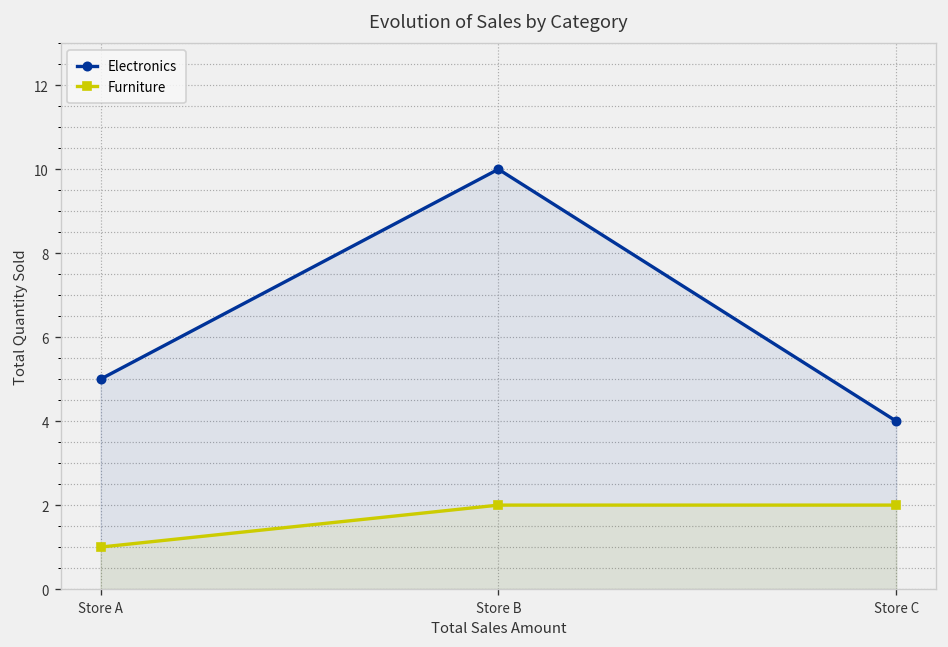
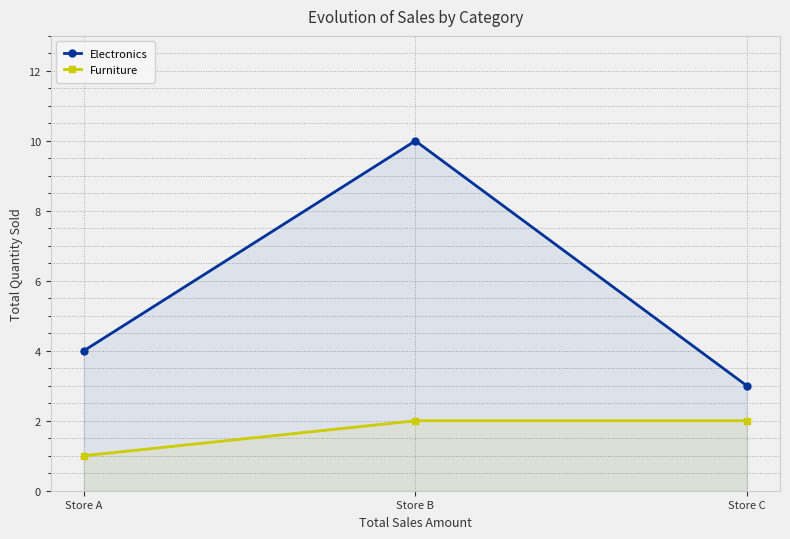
  {
    "Electronics": {
-     "Store A": 5,
+     "Store A": 4,
      "Store B": 10,
-     "Store C": 4
+     "Store C": 3
    },
    "Furniture": {
      "Store A": 1,
      "Store B": 2,
      "Store C": 2
    }
  }
